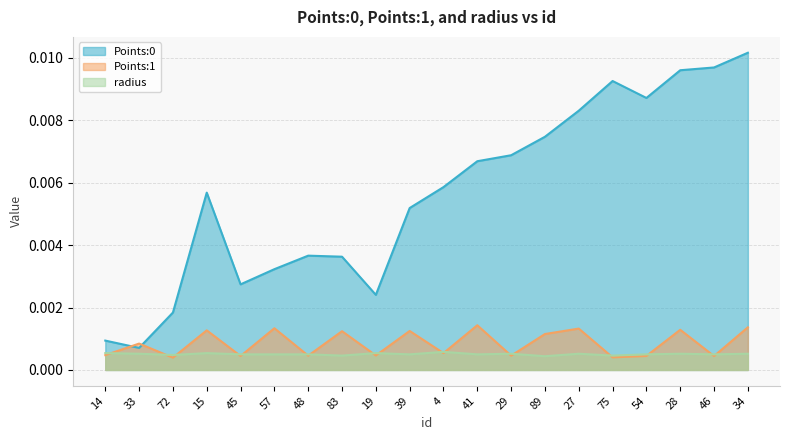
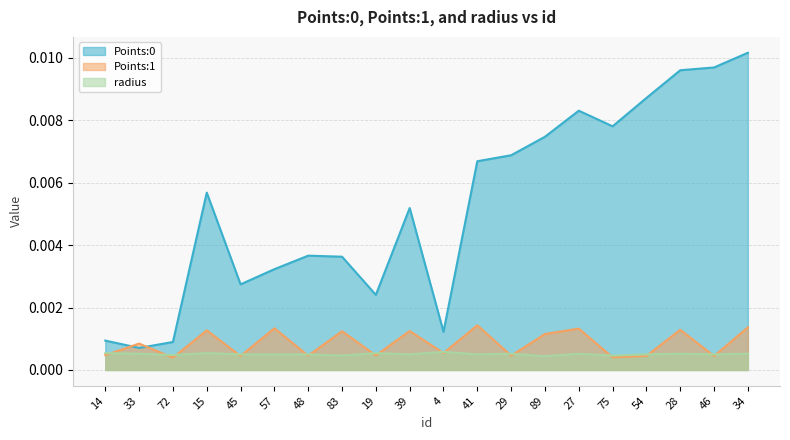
  {
    "Points:0": {
      "14": 0.0009,
      "33": 0.0007,
-     "72": 0.0018,
+     "72": 0.0009,
      "15": 0.0057,
      "45": 0.0027,
      "57": 0.0032,
      "48": 0.0037,
      "83": 0.0036,
      "19": 0.0024,
      "39": 0.0052,
-     "4": 0.0059,
+     "4": 0.0012,
      "41": 0.0067,
      "29": 0.0069,
      "89": 0.0075,
      "27": 0.0083,
-     "75": 0.0093,
+     "75": 0.0078,
      "54": 0.0087,
      "28": 0.0096,
      "46": 0.0097,
      "34": 0.0102
    },
    "Points:1": {
      "33": 0.0008,
      "72": 0.0004,
      "15": 0.0013,
      "57": 0.0013,
      "83": 0.0012,
      "39": 0.0012,
      "41": 0.0014,
      "89": 0.0012,
      "27": 0.0013,
      "28": 0.0013,
      "34": 0.0014
    },
    "radius": {
      "33": 0.0005,
      "72": 0.0005,
      "15": 0.0005,
      "57": 0.0005,
      "83": 0.0005,
      "39": 0.0005,
      "41": 0.0005,
      "89": 0.0004,
      "27": 0.0005,
      "28": 0.0005,
      "34": 0.0005
    }
  }
